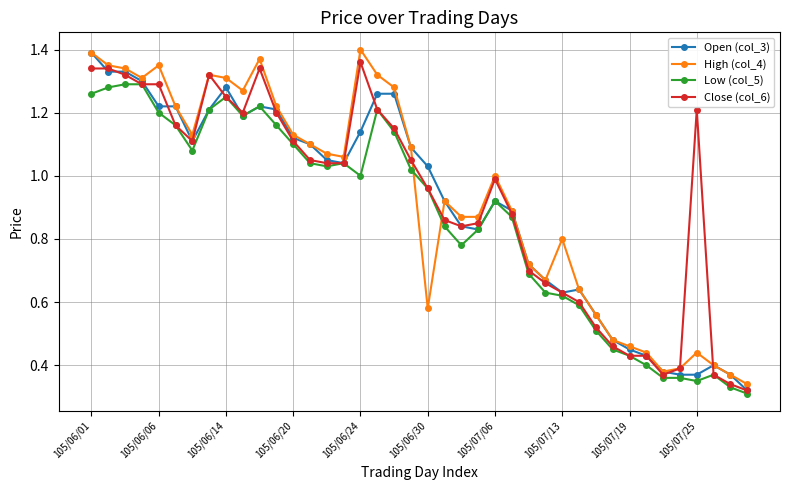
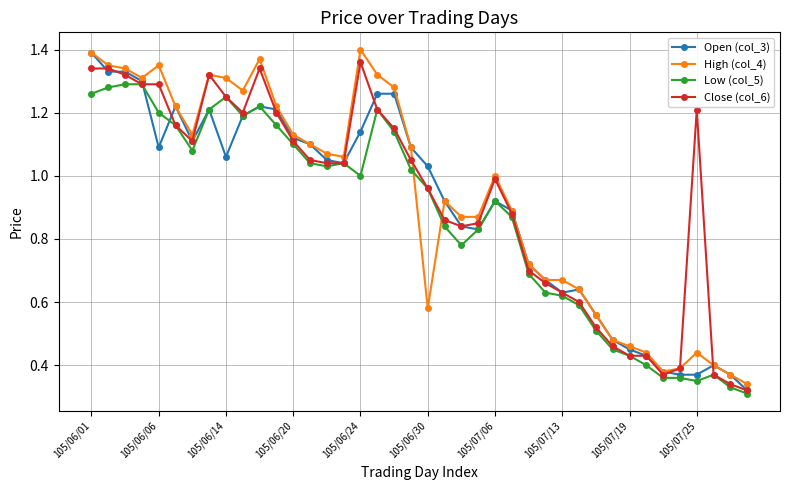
  {
    "Open (col_3)": {
-     "105/06/06": 1.22,
-     "105/06/14": 1.28,
+     "105/06/06": 1.09,
+     "105/06/14": 1.06,
      "105/06/20": 1.12,
      "105/06/24": 1.14,
      "105/06/30": 1.03,
      "105/07/19": 0.45,
      "105/07/25": 0.37
    },
    "High (col_4)": {
      "105/06/06": 1.35,
      "105/06/14": 1.31,
      "105/06/20": 1.13,
      "105/06/24": 1.40,
      "105/06/30": 0.58,
      "105/07/06": 1.00,
-     "105/07/13": 0.80,
+     "105/07/13": 0.67,
      "105/07/19": 0.46,
      "105/07/25": 0.44
    },
    "Low (col_5)": {
      "105/06/01": 1.26,
      "105/06/06": 1.20,
      "105/06/20": 1.10,
      "105/06/24": 1.00,
      "105/07/13": 0.62,
      "105/07/25": 0.35
    },
    "Close (col_6)": {
      "105/06/01": 1.34,
      "105/06/06": 1.29,
      "105/06/20": 1.11,
      "105/06/24": 1.36,
      "105/07/06": 0.99,
      "105/07/25": 1.21
    }
  }
